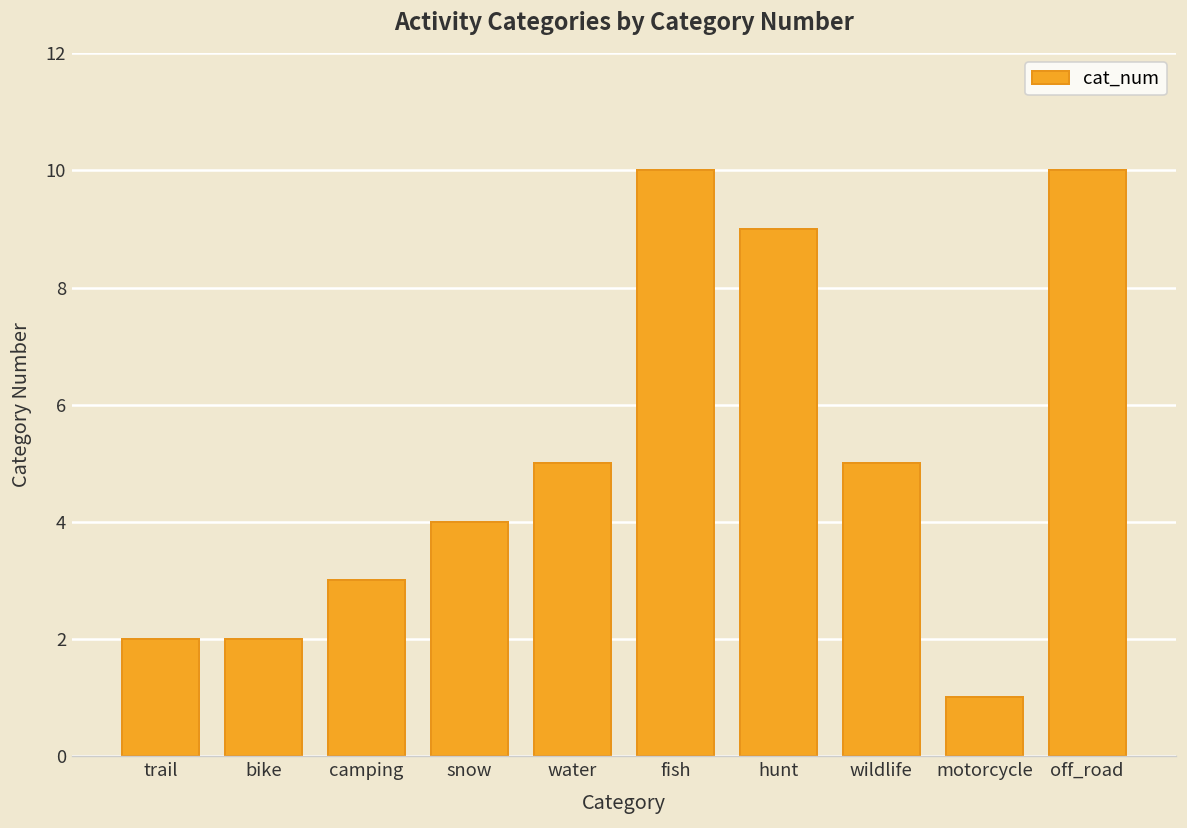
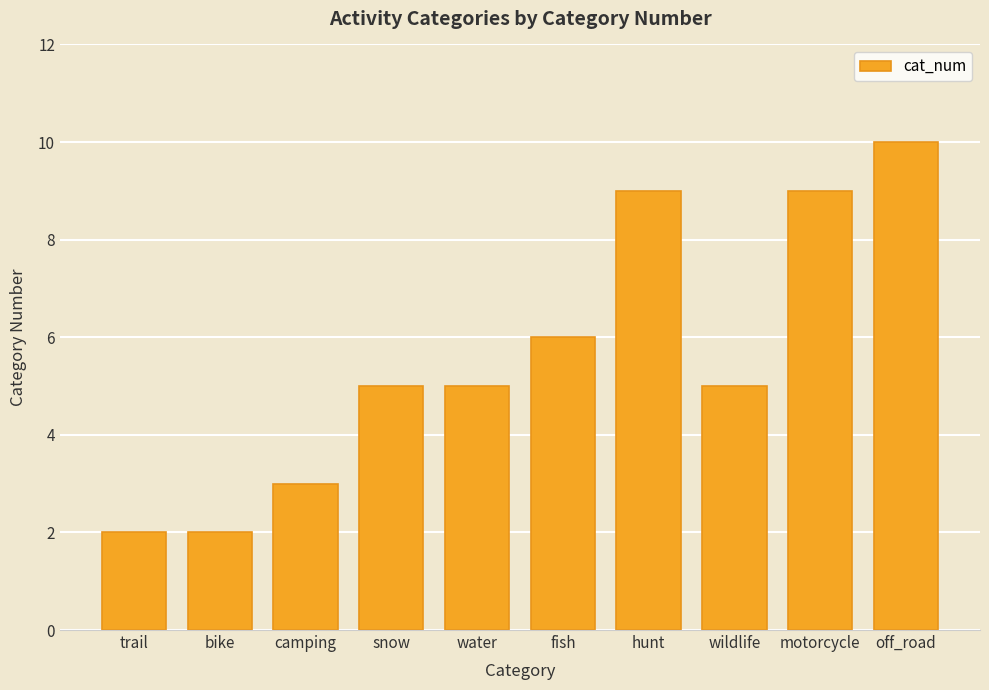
  {
    "trail": 2,
    "bike": 2,
    "camping": 3,
-   "snow": 4,
+   "snow": 5,
    "water": 5,
-   "fish": 10,
+   "fish": 6,
    "hunt": 9,
    "wildlife": 5,
-   "motorcycle": 1,
+   "motorcycle": 9,
    "off_road": 10
  }
